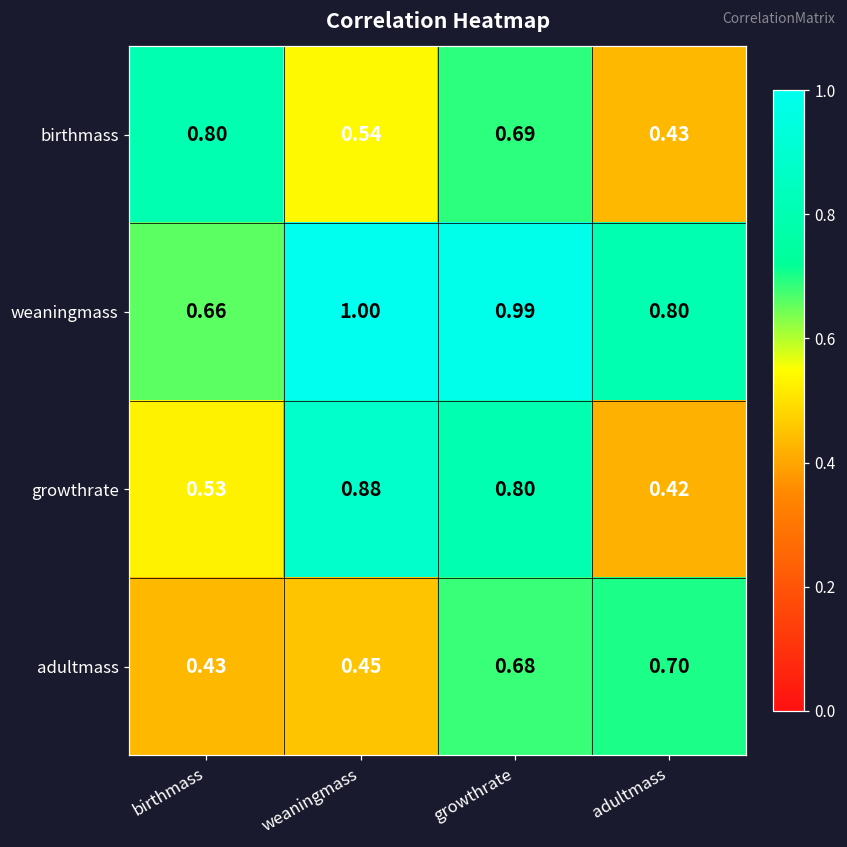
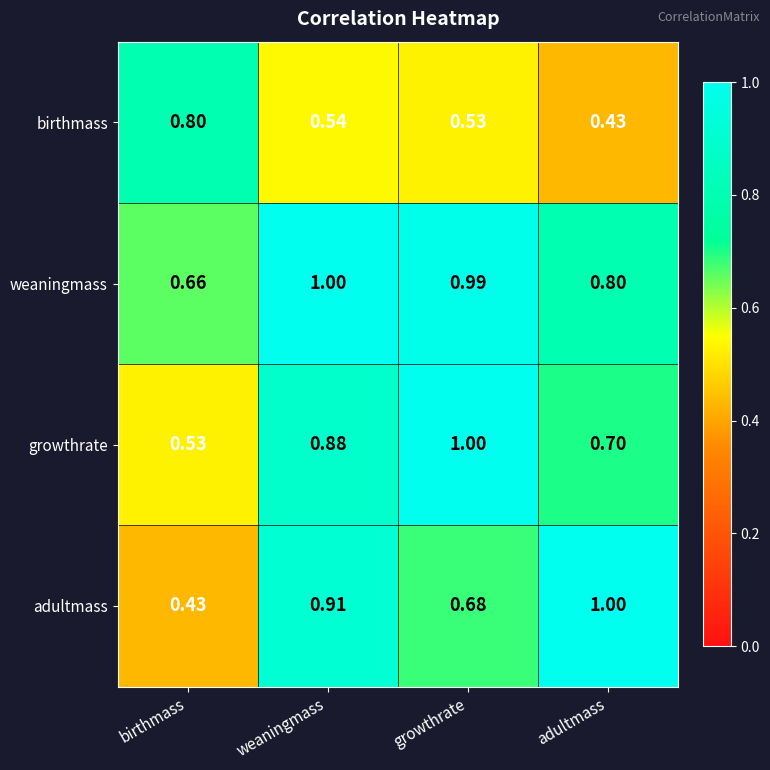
  {
    "birthmass": {
      "birthmass": 0.80,
      "weaningmass": 0.54,
-     "growthrate": 0.69,
+     "growthrate": 0.53,
      "adultmass": 0.43
    },
    "weaningmass": {
      "birthmass": 0.66,
      "weaningmass": 1.00,
      "growthrate": 0.99,
      "adultmass": 0.80
    },
    "growthrate": {
      "birthmass": 0.53,
      "weaningmass": 0.88,
-     "growthrate": 0.80,
-     "adultmass": 0.42
+     "growthrate": 1.00,
+     "adultmass": 0.70
    },
    "adultmass": {
      "birthmass": 0.43,
-     "weaningmass": 0.45,
+     "weaningmass": 0.91,
      "growthrate": 0.68,
-     "adultmass": 0.70
+     "adultmass": 1.00
    }
  }
